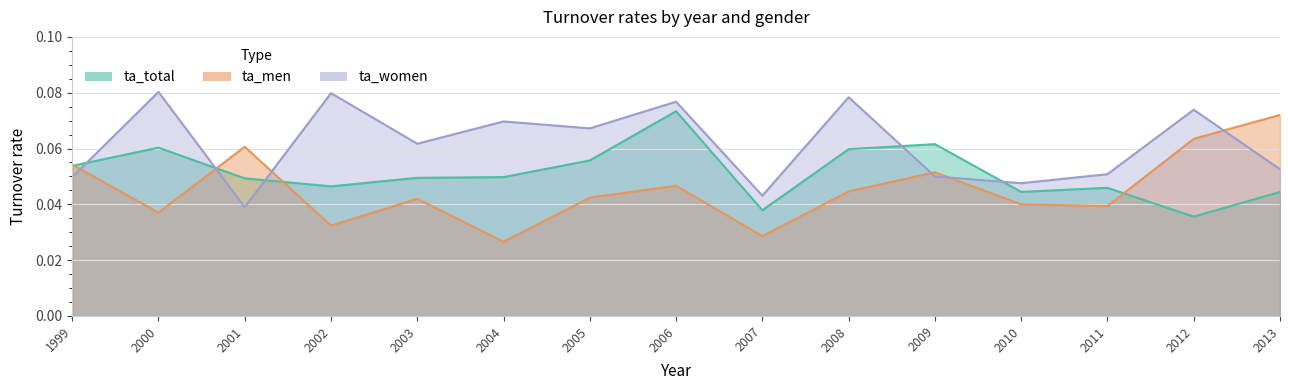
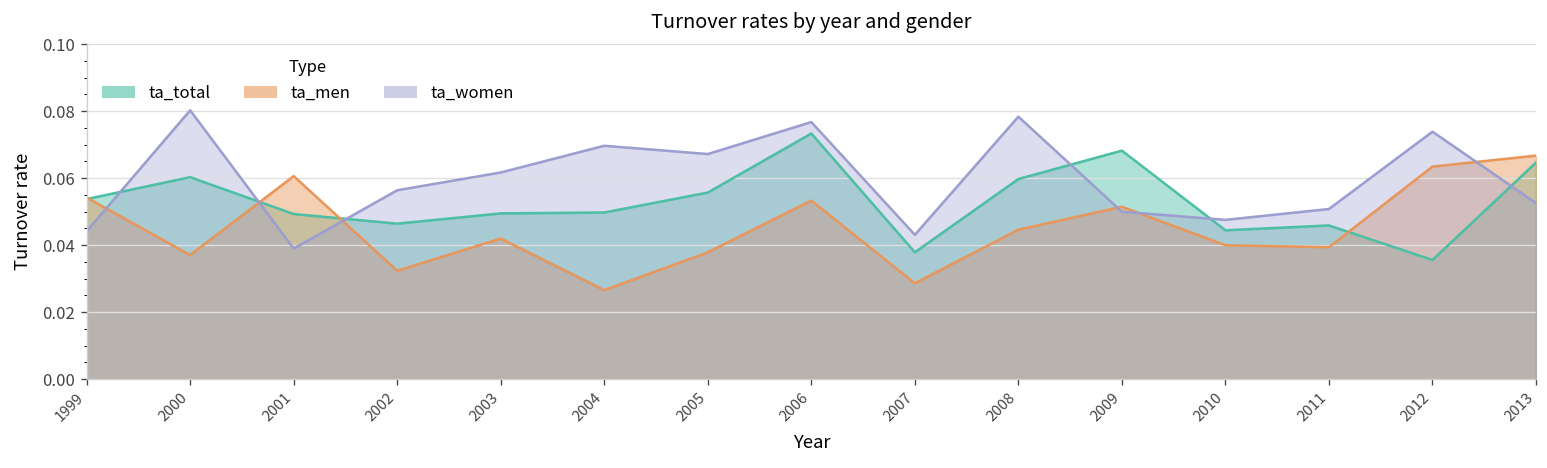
  {
    "ta_total": {
      "2000": 0.060,
      "2001": 0.049,
      "2002": 0.046,
      "2003": 0.049,
      "2004": 0.050,
      "2005": 0.056,
      "2006": 0.073,
      "2007": 0.038,
      "2008": 0.060,
-     "2009": 0.062,
+     "2009": 0.068,
      "2010": 0.044,
      "2011": 0.046,
      "2012": 0.036,
-     "2013": 0.044
+     "2013": 0.065
    },
    "ta_men": {
      "2000": 0.037,
      "2001": 0.061,
      "2002": 0.032,
      "2003": 0.042,
      "2004": 0.027,
-     "2005": 0.042,
-     "2006": 0.047,
+     "2005": 0.038,
+     "2006": 0.053,
      "2007": 0.029,
      "2008": 0.045,
      "2009": 0.051,
      "2010": 0.040,
      "2011": 0.039,
      "2012": 0.063,
-     "2013": 0.072
+     "2013": 0.067
    },
    "ta_women": {
-     "1999": 0.050,
+     "1999": 0.044,
      "2000": 0.080,
      "2001": 0.039,
-     "2002": 0.080,
+     "2002": 0.056,
      "2003": 0.062,
      "2004": 0.070,
      "2005": 0.067,
      "2006": 0.077,
      "2007": 0.043,
      "2008": 0.078,
      "2009": 0.050,
      "2010": 0.048,
      "2011": 0.051,
      "2012": 0.074,
      "2013": 0.053
    }
  }
